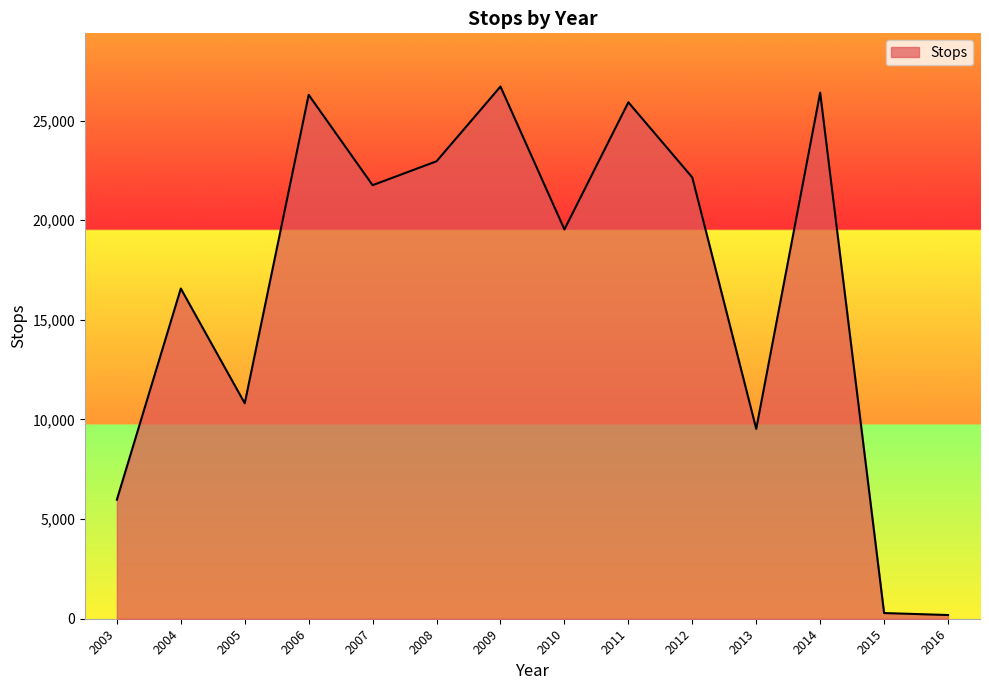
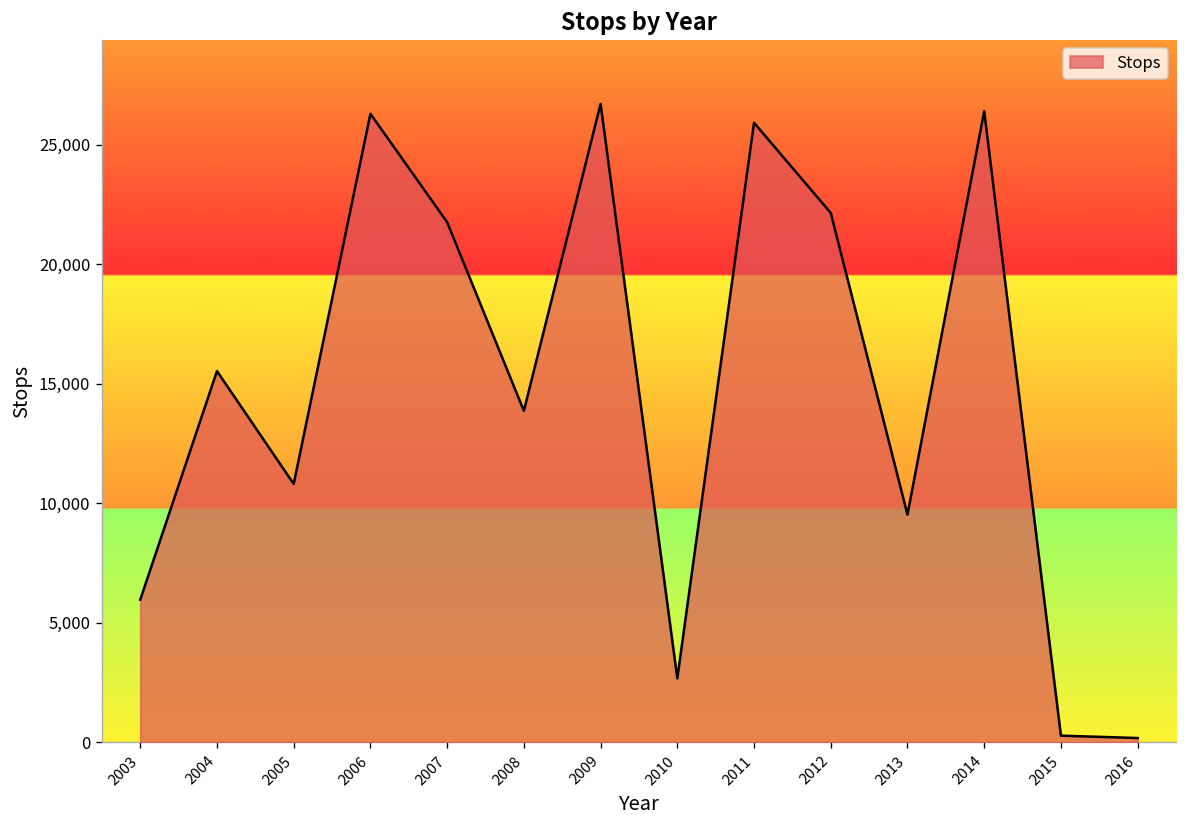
  {
    "2003": "6,000",
-   "2004": "16,600",
+   "2004": "15,500",
    "2005": "10,800",
    "2006": "26,300",
    "2007": "21,800",
-   "2008": "23,000",
+   "2008": "13,900",
    "2009": "26,700",
-   "2010": "19,500",
+   "2010": "2,700",
    "2011": "25,900",
    "2012": "22,100",
    "2013": "9,500",
    "2014": "26,400",
    "2015": "300",
    "2016": "200"
  }
